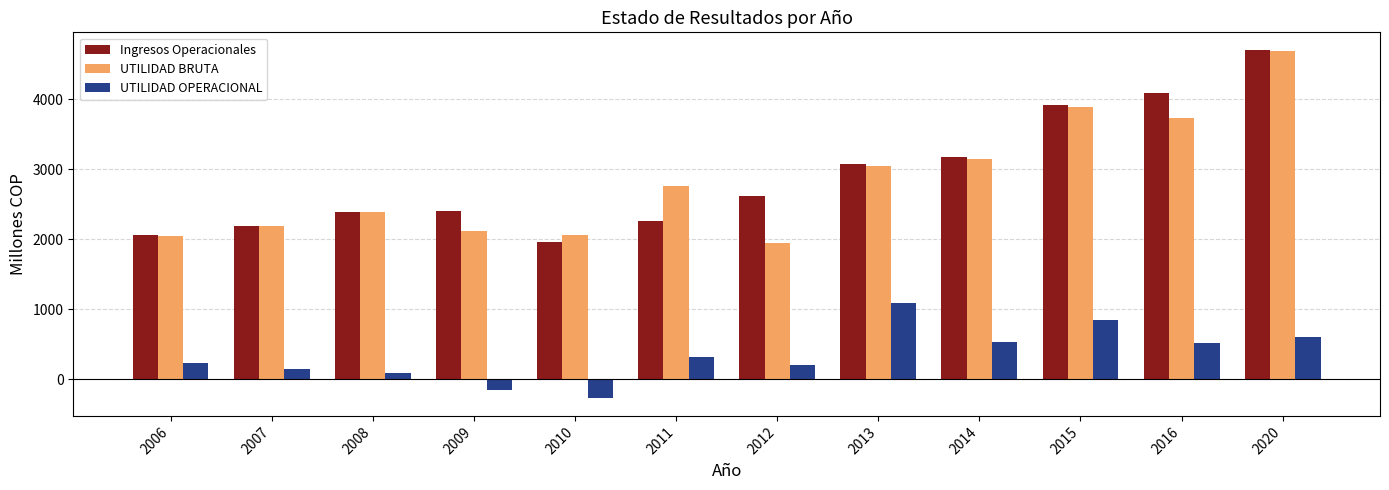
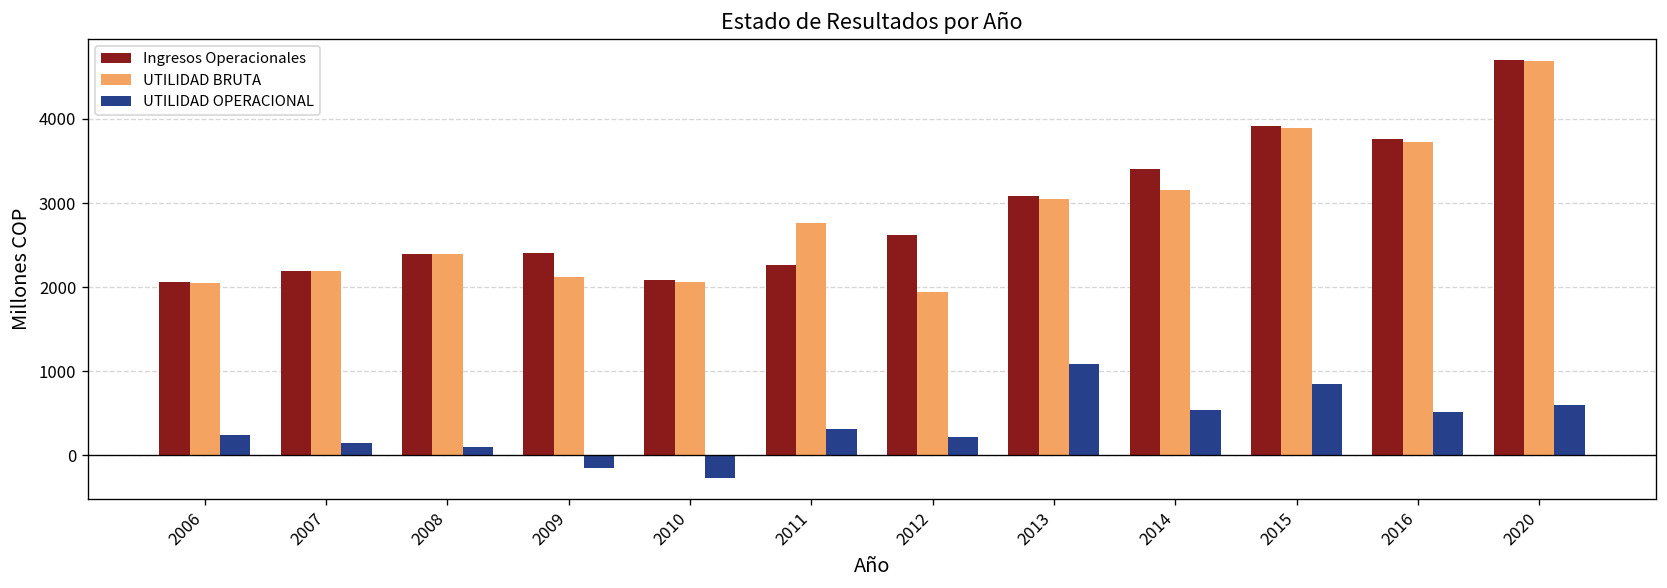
  {
    "Ingresos Operacionales": {
      "2006": 2100,
      "2007": 2200,
      "2008": 2400,
      "2009": 2400,
-     "2010": 2000,
+     "2010": 2100,
      "2011": 2300,
      "2012": 2600,
      "2013": 3100,
-     "2014": 3200,
+     "2014": 3400,
      "2015": 3900,
-     "2016": 4100,
+     "2016": 3800,
      "2020": 4700
    },
    "UTILIDAD BRUTA": {
      "2006": 2000,
      "2007": 2200,
      "2008": 2400,
      "2009": 2100,
      "2010": 2100,
      "2011": 2800,
      "2012": 1900,
      "2013": 3000,
      "2014": 3200,
      "2015": 3900,
      "2016": 3700,
      "2020": 4700
    },
    "UTILIDAD OPERACIONAL": {
      "2006": 200,
      "2007": 100,
      "2008": 100,
      "2009": -200,
      "2010": -300,
      "2011": 300,
      "2012": 200,
      "2013": 1100,
      "2014": 500,
      "2015": 800,
      "2016": 500,
      "2020": 600
    }
  }
